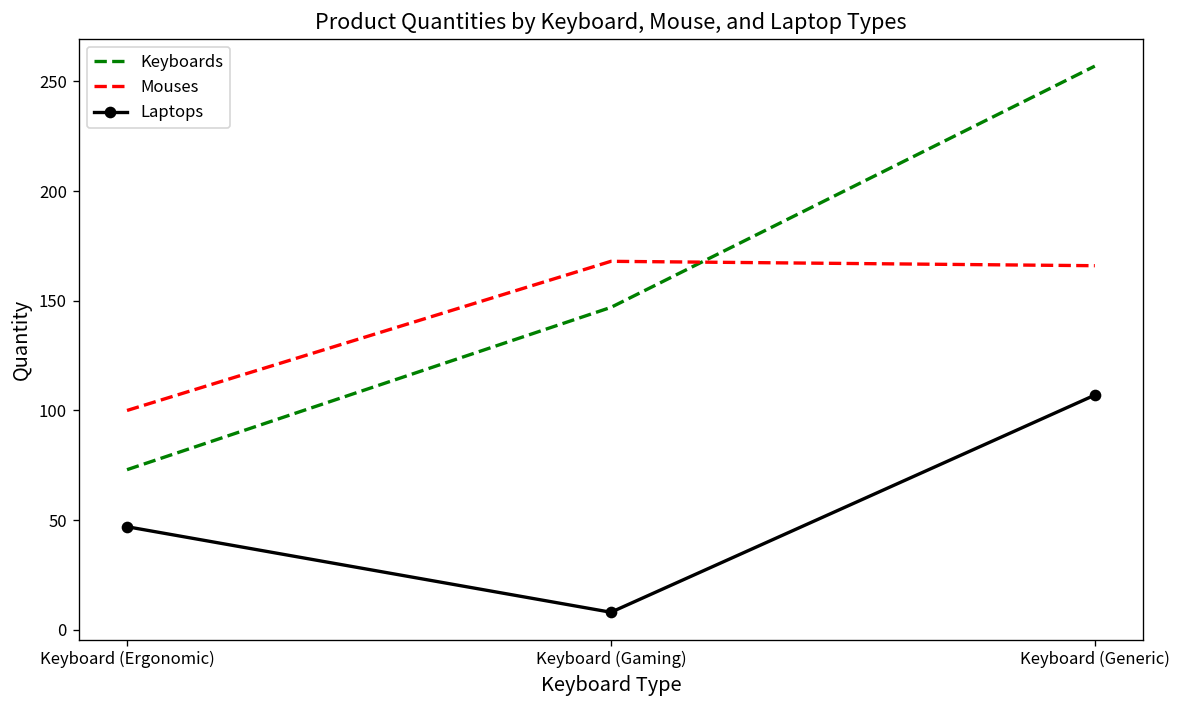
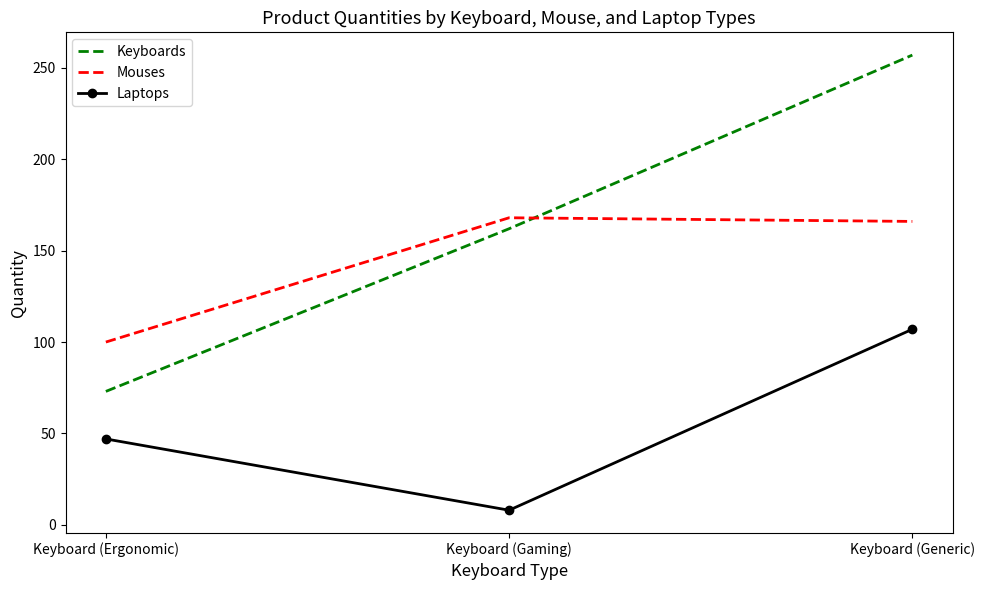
  {
    "Keyboards": {
      "Keyboard (Ergonomic)": 73,
-     "Keyboard (Gaming)": 147,
+     "Keyboard (Gaming)": 162,
      "Keyboard (Generic)": 257
    },
    "Mouses": {
      "Keyboard (Ergonomic)": 100,
      "Keyboard (Gaming)": 168,
      "Keyboard (Generic)": 166
    },
    "Laptops": {
      "Keyboard (Ergonomic)": 47,
      "Keyboard (Gaming)": 8,
      "Keyboard (Generic)": 107
    }
  }
